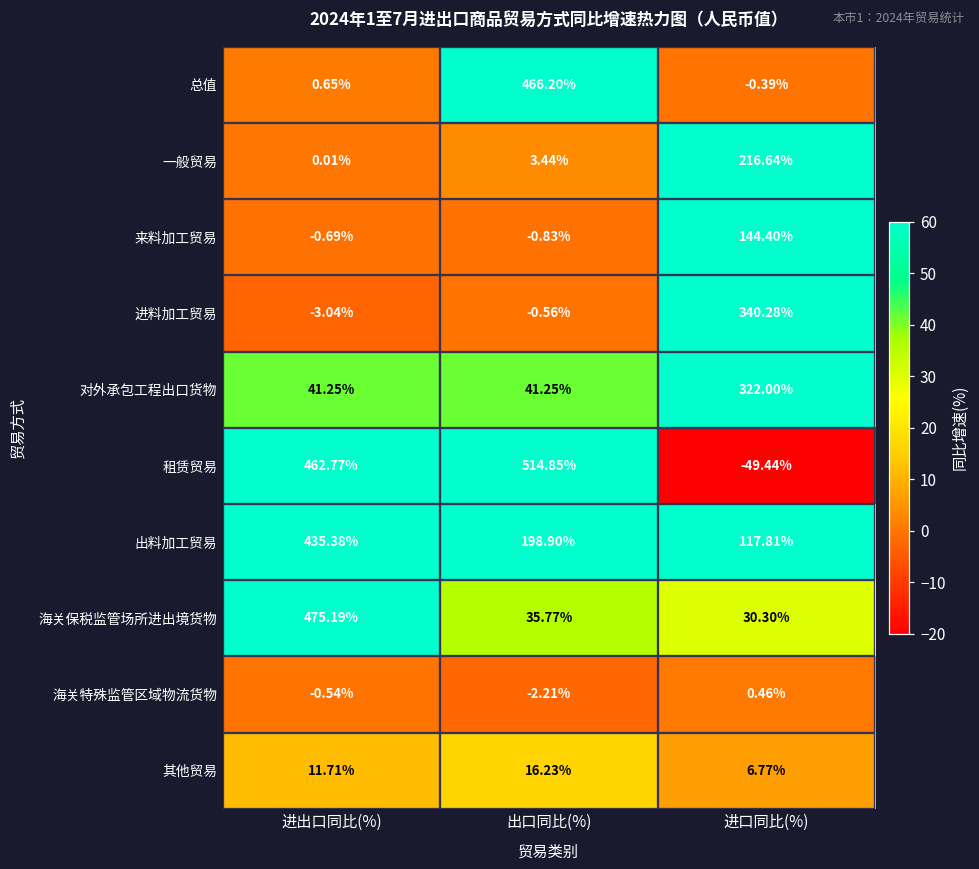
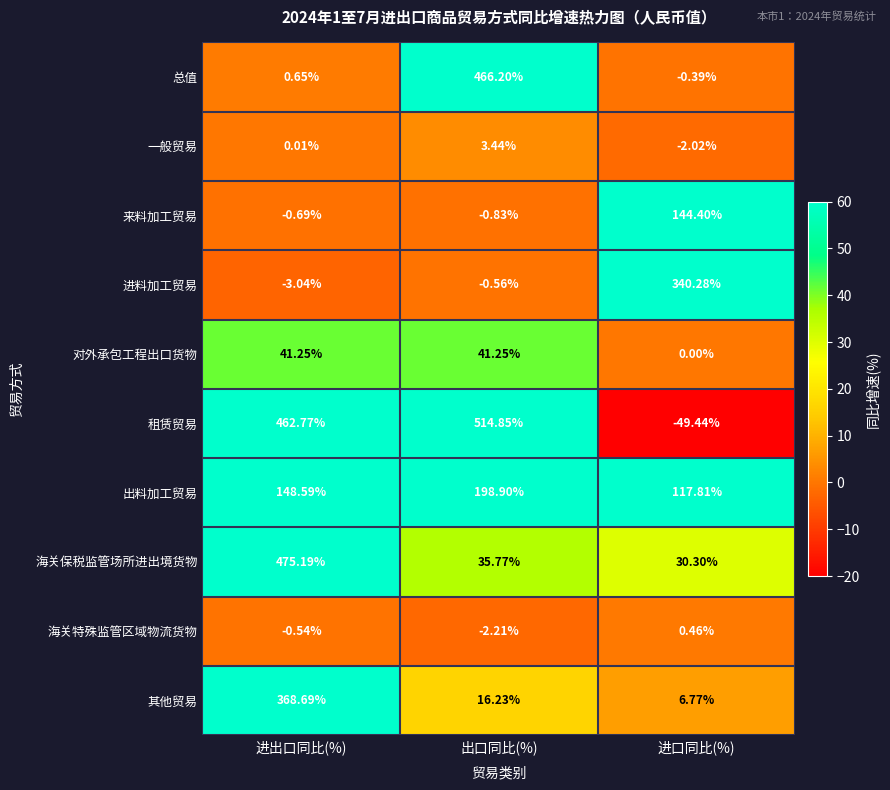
  {
    "总值": {
      "进出口同比(%)": "0.65%",
      "出口同比(%)": "466.20%",
      "进口同比(%)": "-0.39%"
    },
    "一般贸易": {
      "进出口同比(%)": "0.01%",
      "出口同比(%)": "3.44%",
-     "进口同比(%)": "216.64%"
+     "进口同比(%)": "-2.02%"
    },
    "来料加工贸易": {
      "进出口同比(%)": "-0.69%",
      "出口同比(%)": "-0.83%",
      "进口同比(%)": "144.40%"
    },
    "进料加工贸易": {
      "进出口同比(%)": "-3.04%",
      "出口同比(%)": "-0.56%",
      "进口同比(%)": "340.28%"
    },
    "对外承包工程出口货物": {
      "进出口同比(%)": "41.25%",
      "出口同比(%)": "41.25%",
-     "进口同比(%)": "322.00%"
+     "进口同比(%)": "0.00%"
    },
    "租赁贸易": {
      "进出口同比(%)": "462.77%",
      "出口同比(%)": "514.85%",
      "进口同比(%)": "-49.44%"
    },
    "出料加工贸易": {
-     "进出口同比(%)": "435.38%",
+     "进出口同比(%)": "148.59%",
      "出口同比(%)": "198.90%",
      "进口同比(%)": "117.81%"
    },
    "海关保税监管场所进出境货物": {
      "进出口同比(%)": "475.19%",
      "出口同比(%)": "35.77%",
      "进口同比(%)": "30.30%"
    },
    "海关特殊监管区域物流货物": {
      "进出口同比(%)": "-0.54%",
      "出口同比(%)": "-2.21%",
      "进口同比(%)": "0.46%"
    },
    "其他贸易": {
-     "进出口同比(%)": "11.71%",
+     "进出口同比(%)": "368.69%",
      "出口同比(%)": "16.23%",
      "进口同比(%)": "6.77%"
    }
  }
